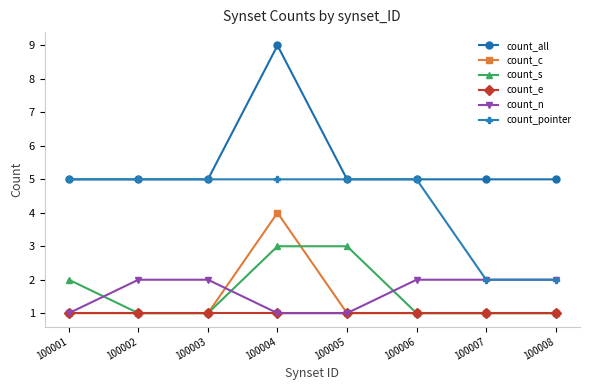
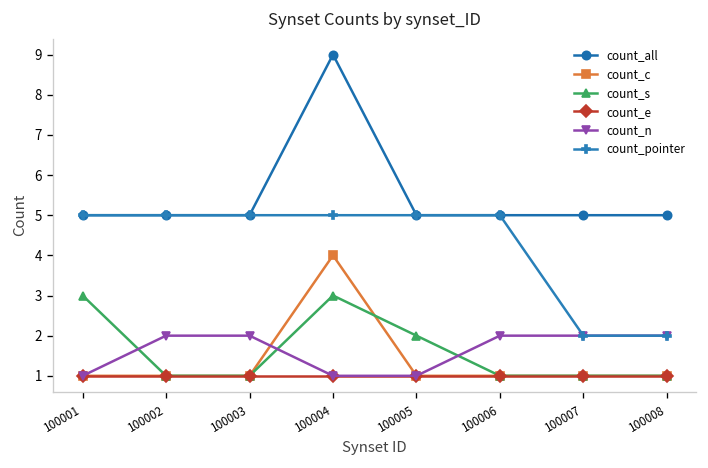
  {
    "count_c": {
      "100004": 4
    },
    "count_s": {
-     "100001": 2,
+     "100001": 3,
      "100004": 3,
-     "100005": 3
+     "100005": 2
    },
    "count_n": {
      "100002": 2,
      "100003": 2,
      "100006": 2
    }
  }
